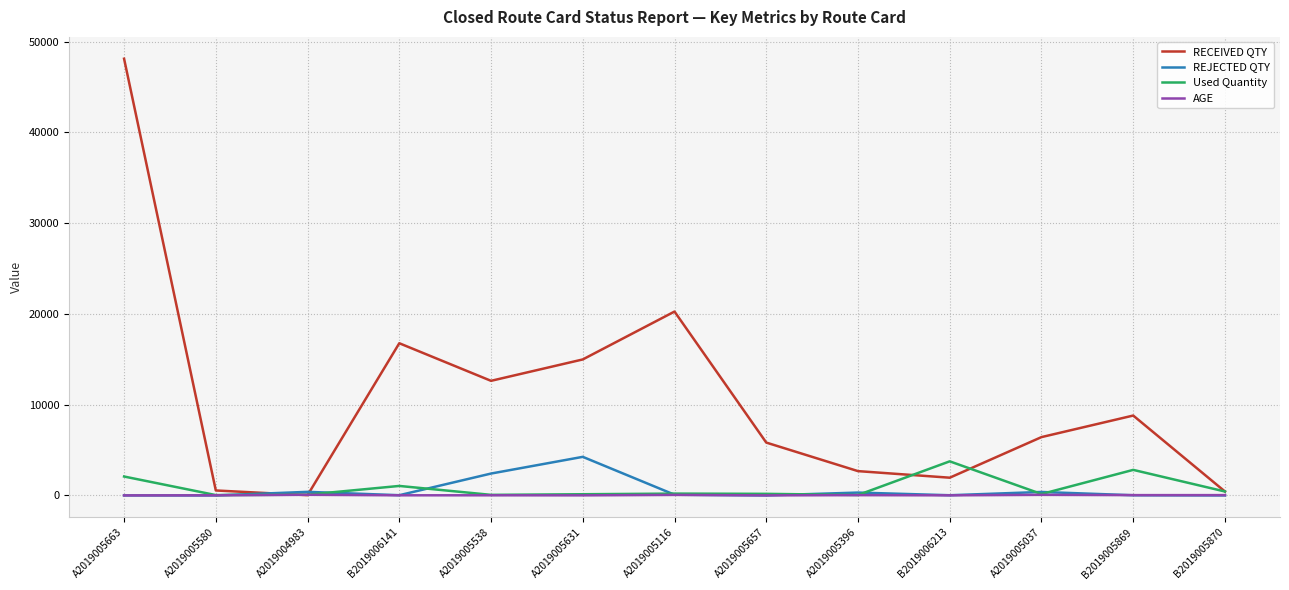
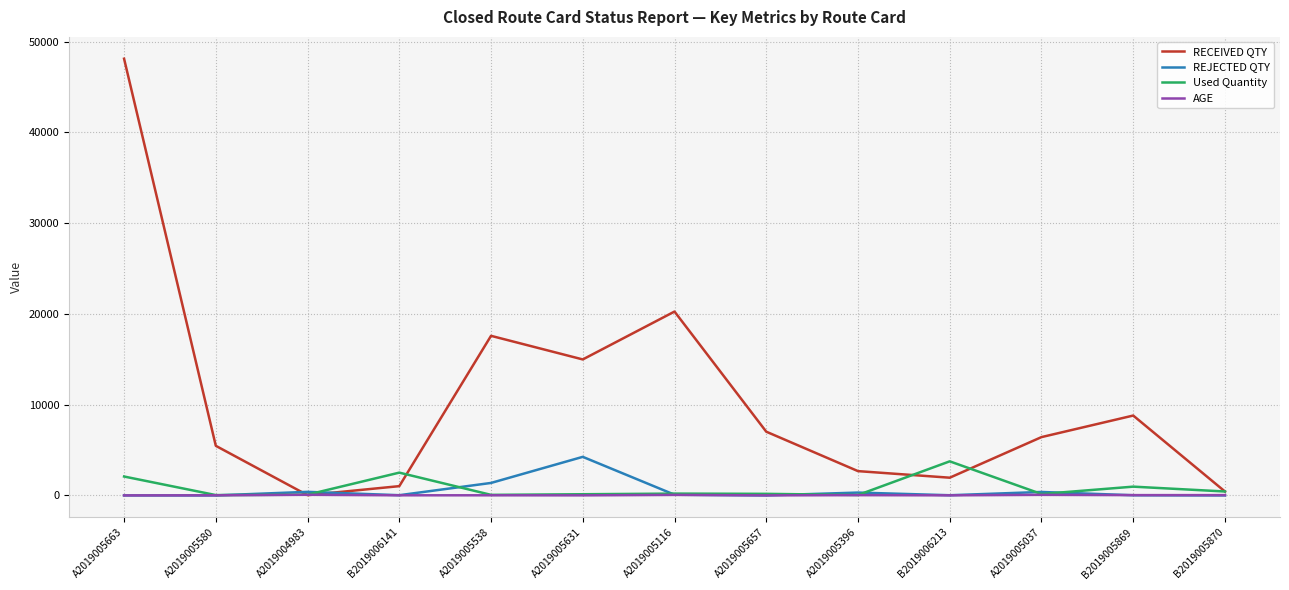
  {
    "RECEIVED QTY": {
      "A2019005663": 48000,
-     "A2019005580": 1000,
-     "B2019006141": 17000,
-     "A2019005538": 13000,
+     "A2019005580": 5000,
+     "B2019006141": 1000,
+     "A2019005538": 18000,
      "A2019005631": 15000,
      "A2019005116": 20000,
-     "A2019005657": 6000,
+     "A2019005657": 7000,
      "A2019005396": 3000,
      "B2019006213": 2000,
      "A2019005037": 6000,
      "B2019005869": 9000
    },
    "REJECTED QTY": {
      "A2019004983": 0,
-     "A2019005538": 2000,
+     "A2019005538": 1000,
      "A2019005631": 4000
    },
    "Used Quantity": {
      "A2019005663": 2000,
-     "B2019006141": 1000,
+     "B2019006141": 3000,
      "B2019006213": 4000,
-     "B2019005869": 3000
+     "B2019005869": 1000
    }
  }
